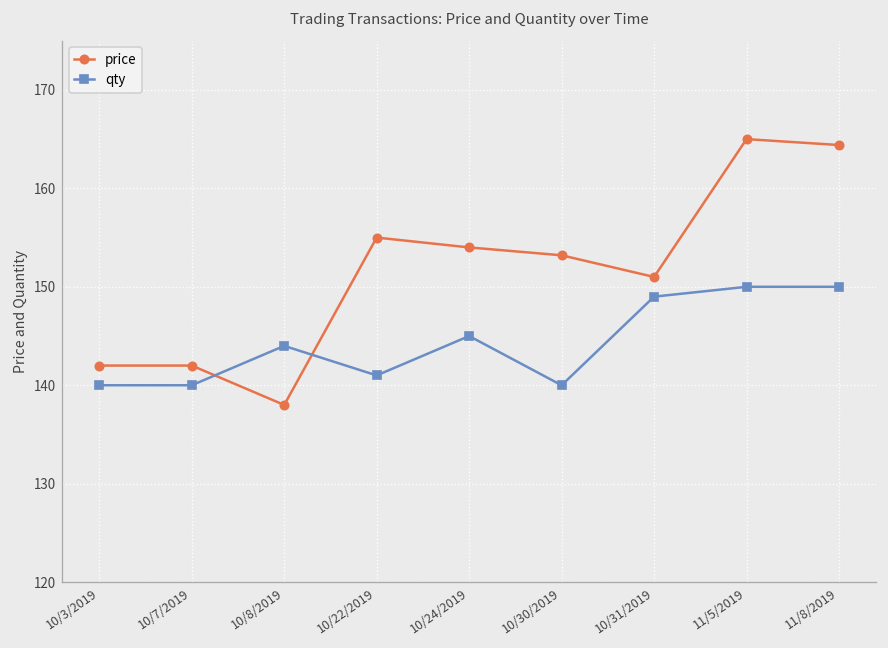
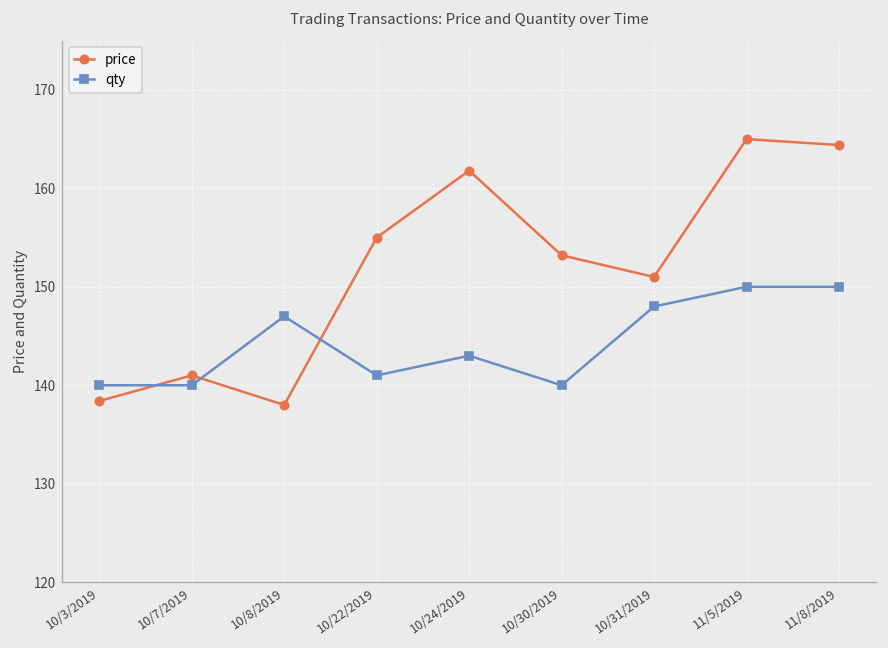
  {
    "price": {
-     "10/3/2019": 142,
-     "10/7/2019": 142,
+     "10/3/2019": 138,
+     "10/7/2019": 141,
      "10/8/2019": 138,
      "10/22/2019": 155,
-     "10/24/2019": 154,
+     "10/24/2019": 162,
      "10/30/2019": 153,
      "10/31/2019": 151,
      "11/5/2019": 165,
      "11/8/2019": 164
    },
    "qty": {
      "10/3/2019": 140,
      "10/7/2019": 140,
-     "10/8/2019": 144,
+     "10/8/2019": 147,
      "10/22/2019": 141,
-     "10/24/2019": 145,
+     "10/24/2019": 143,
      "10/30/2019": 140,
-     "10/31/2019": 149,
+     "10/31/2019": 148,
      "11/5/2019": 150,
      "11/8/2019": 150
    }
  }
